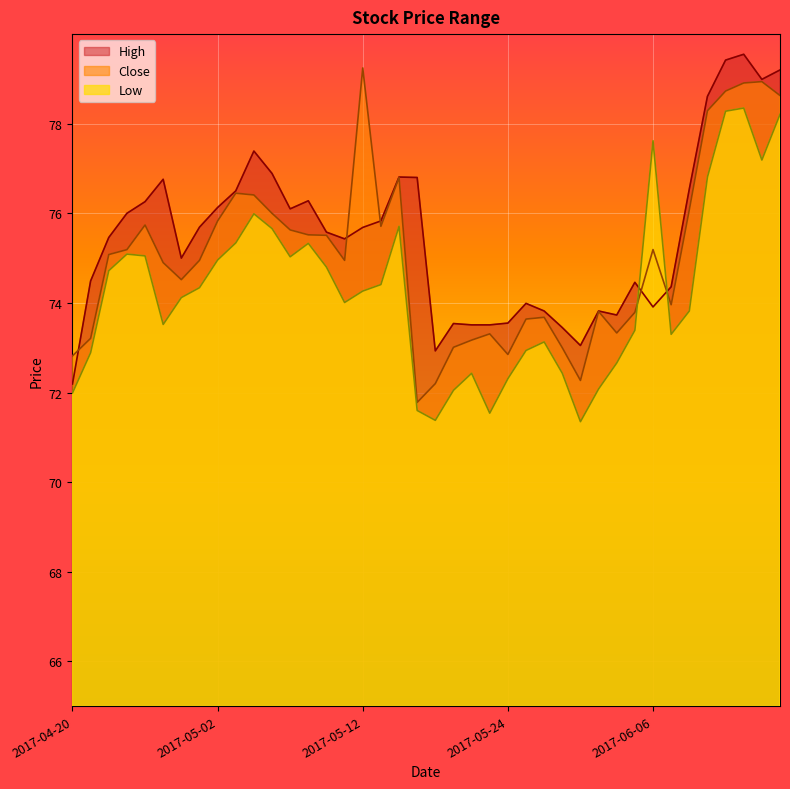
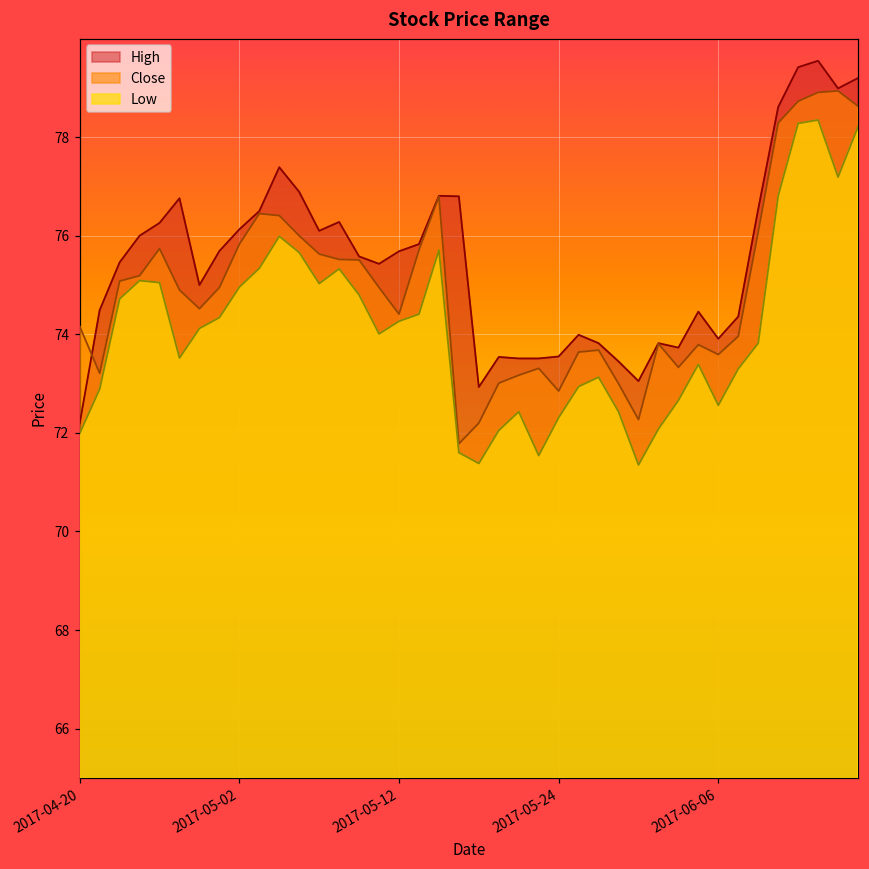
  {
    "High": {
      "2017-04-20": 72.2,
      "2017-05-02": 76.1,
      "2017-05-12": 75.7,
      "2017-05-24": 73.6,
      "2017-06-06": 73.9
    },
    "Close": {
-     "2017-04-20": 72.8,
+     "2017-04-20": 74.2,
      "2017-05-02": 75.8,
-     "2017-05-12": 79.2,
+     "2017-05-12": 74.4,
      "2017-05-24": 72.8,
-     "2017-06-06": 75.2
+     "2017-06-06": 73.6
    },
    "Low": {
      "2017-04-20": 72.0,
      "2017-05-02": 75.0,
      "2017-05-12": 74.3,
      "2017-05-24": 72.3,
-     "2017-06-06": 77.6
+     "2017-06-06": 72.6
    }
  }
